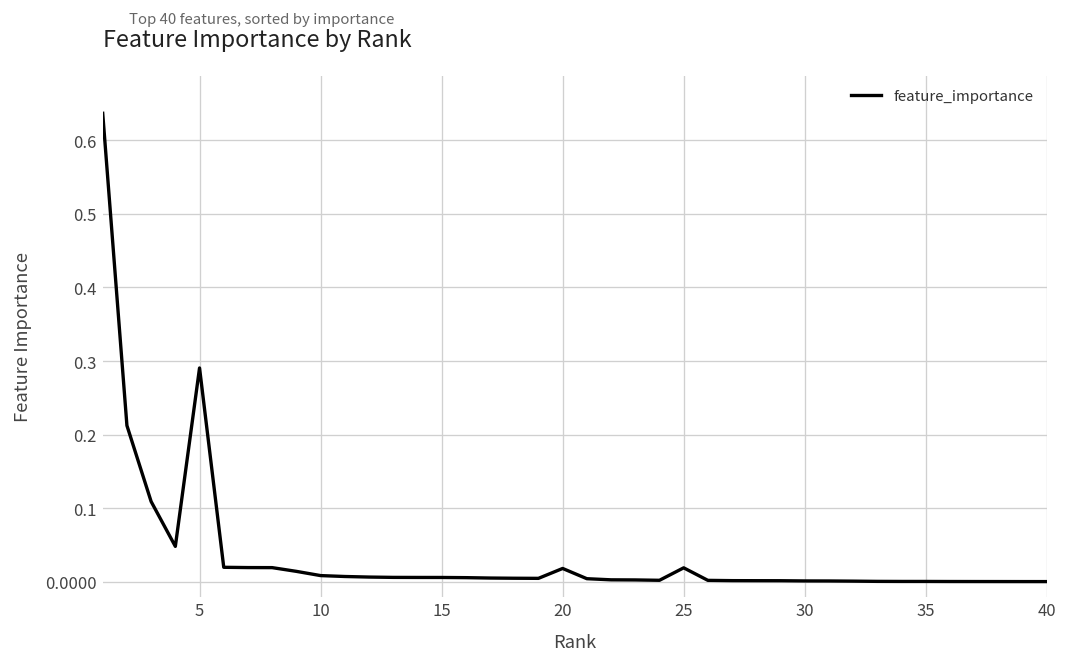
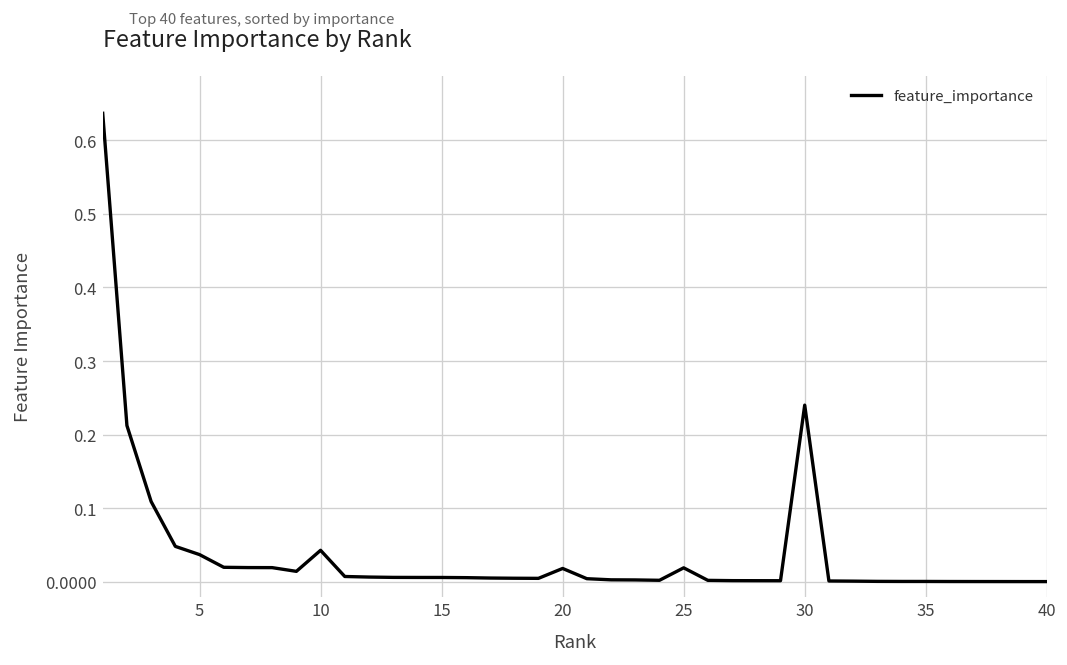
  {
-   "5": 0.29,
-   "10": 0.01,
+   "5": 0.04,
+   "10": 0.04,
    "15": 0.01,
    "20": 0.02,
    "25": 0.02,
-   "30": 0.00,
+   "30": 0.24,
    "35": 0.00,
    "40": 0.00
  }
